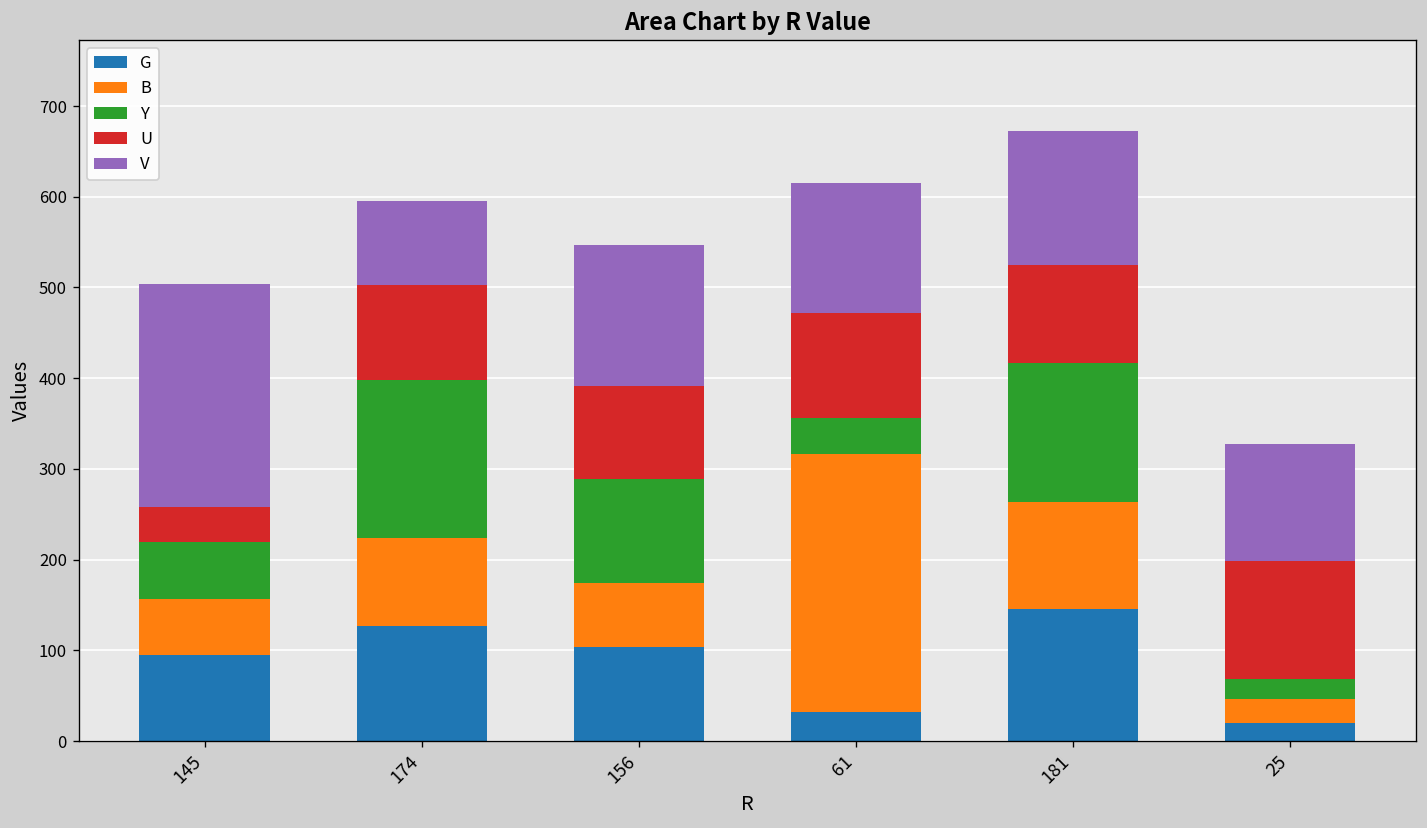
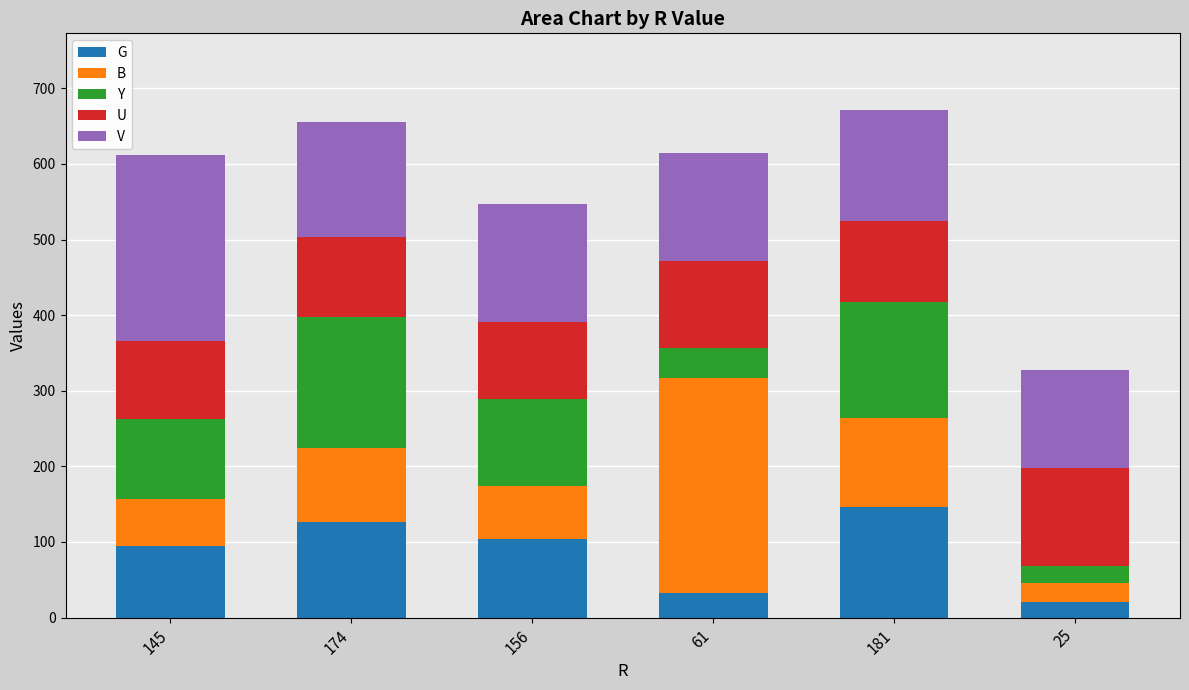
  {
    "G": {
      "145": 100,
      "174": 130,
      "156": 100,
      "61": 30,
      "181": 150,
      "25": 20
    },
    "B": {
      "145": 60,
      "174": 100,
      "156": 70,
      "61": 290,
      "181": 120,
      "25": 30
    },
    "Y": {
-     "145": 60,
+     "145": 110,
      "174": 170,
      "156": 120,
      "61": 40,
      "181": 150,
      "25": 20
    },
    "U": {
-     "145": 40,
+     "145": 100,
      "174": 110,
      "156": 100,
      "61": 120,
      "181": 110,
      "25": 130
    },
    "V": {
      "145": 250,
-     "174": 90,
+     "174": 150,
      "156": 160,
      "61": 140,
      "181": 150,
      "25": 130
    }
  }
